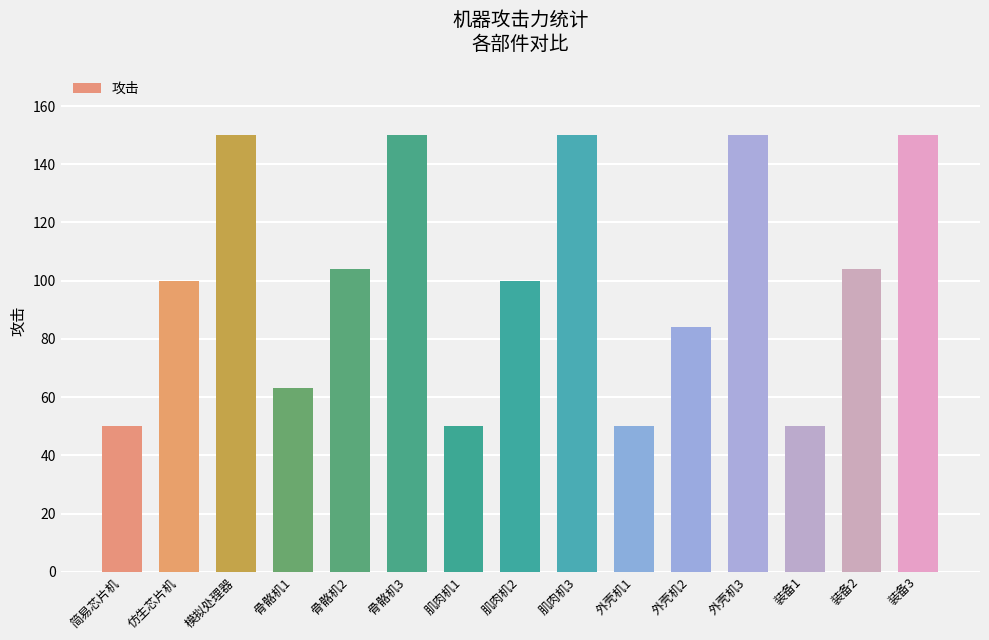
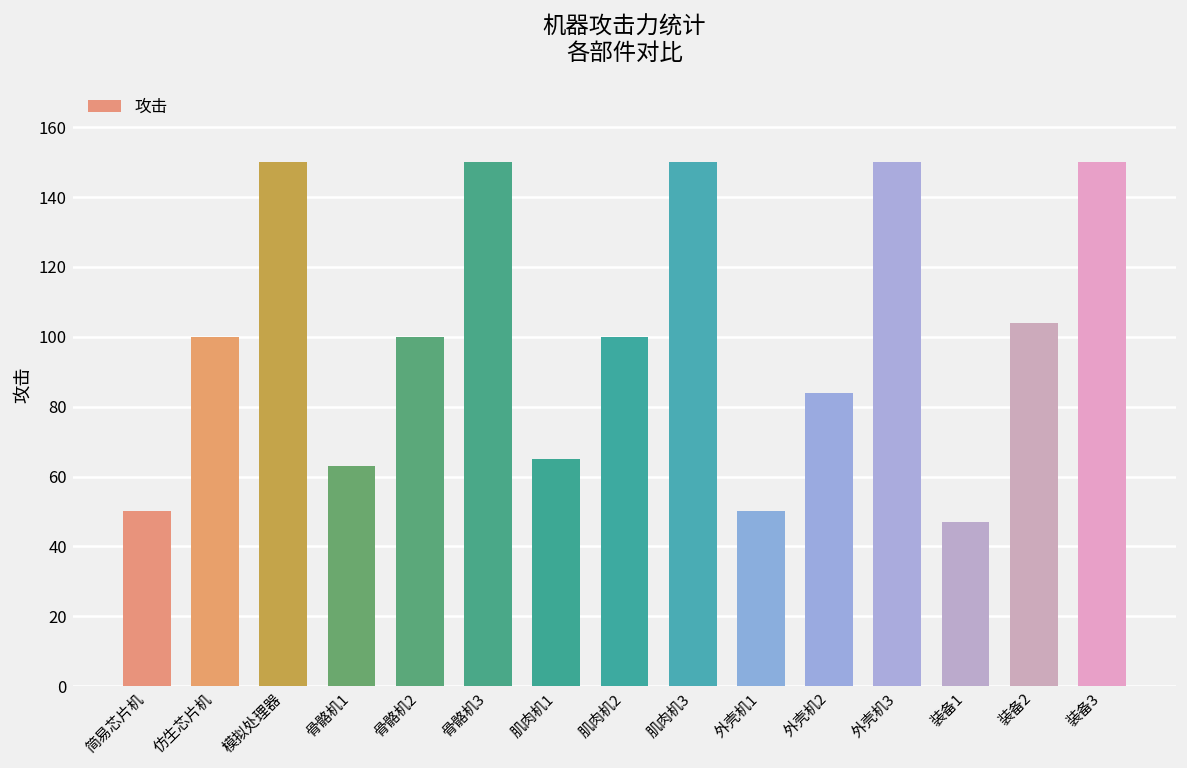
  {
    "简易芯片机": 50,
    "仿生芯片机": 100,
    "模拟处理器": 150,
    "骨骼机1": 63,
-   "骨骼机2": 104,
+   "骨骼机2": 100,
    "骨骼机3": 150,
-   "肌肉机1": 50,
+   "肌肉机1": 65,
    "肌肉机2": 100,
    "肌肉机3": 150,
    "外壳机1": 50,
    "外壳机2": 84,
    "外壳机3": 150,
-   "装备1": 50,
+   "装备1": 47,
    "装备2": 104,
    "装备3": 150
  }
